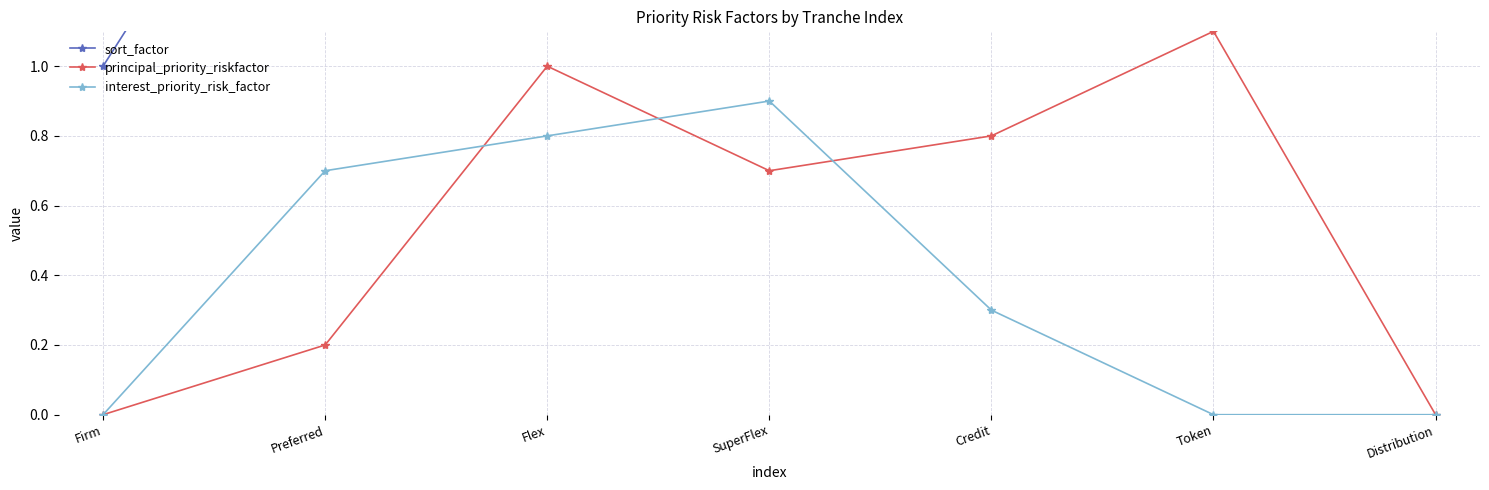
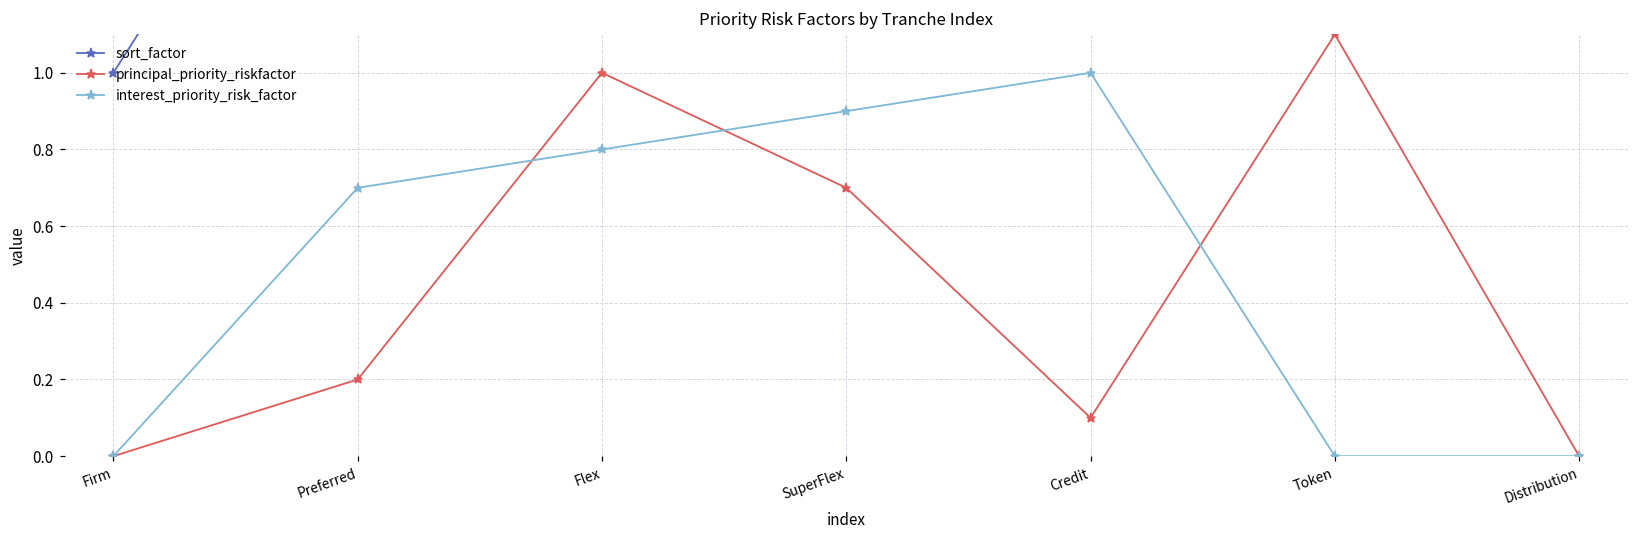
  {
    "sort_factor": {
      "Firm": 1.0
    },
    "principal_priority_riskfactor": {
      "Preferred": 0.2,
      "Flex": 1.0,
      "SuperFlex": 0.7,
-     "Credit": 0.8,
+     "Credit": 0.1,
      "Token": 1.1
    },
    "interest_priority_risk_factor": {
      "Preferred": 0.7,
      "Flex": 0.8,
      "SuperFlex": 0.9,
-     "Credit": 0.3,
+     "Credit": 1.0,
      "Token": 0.0
    }
  }
